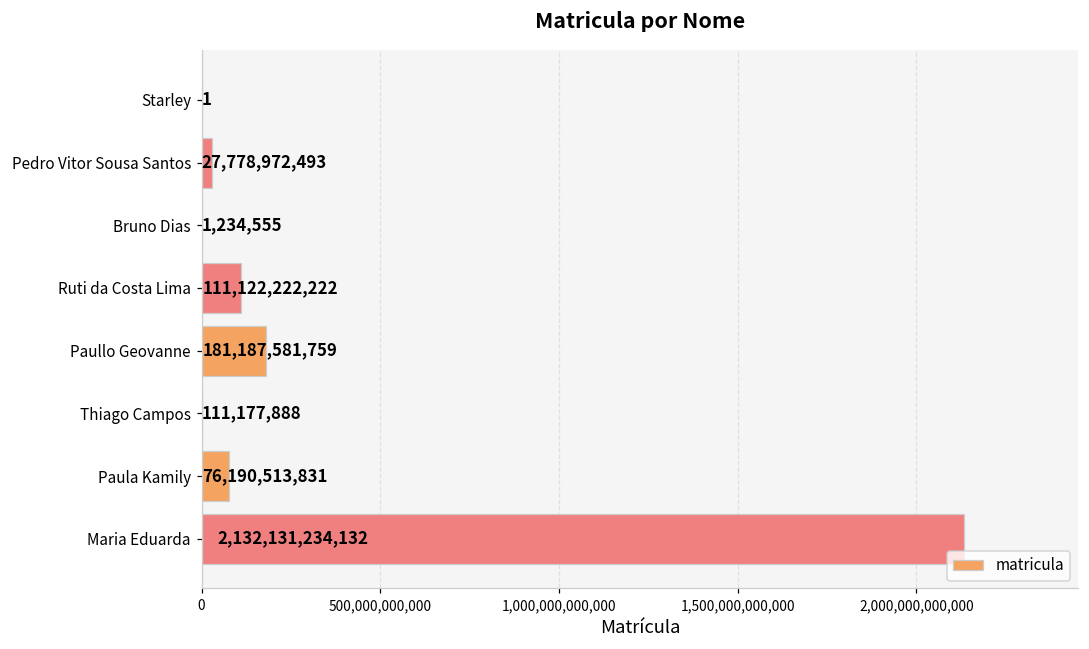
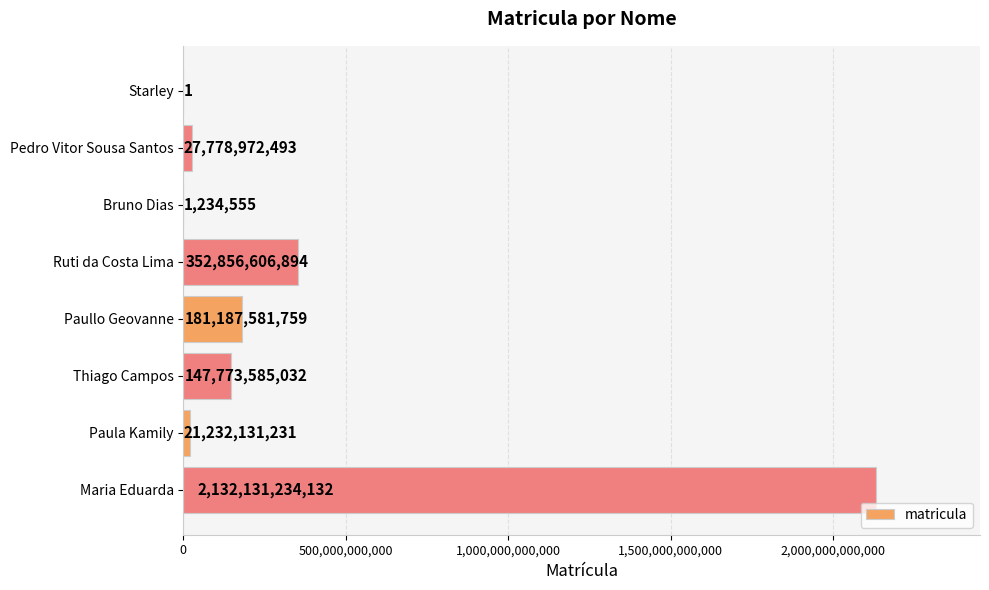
  {
    "Starley": "1",
    "Pedro Vitor Sousa Santos": "27,778,972,493",
    "Bruno Dias": "1,234,555",
-   "Ruti da Costa Lima": "111,122,222,222",
+   "Ruti da Costa Lima": "352,856,606,894",
    "Paullo Geovanne": "181,187,581,759",
-   "Thiago Campos": "111,177,888",
-   "Paula Kamily": "76,190,513,831",
+   "Thiago Campos": "147,773,585,032",
+   "Paula Kamily": "21,232,131,231",
    "Maria Eduarda": "2,132,131,234,132"
  }
